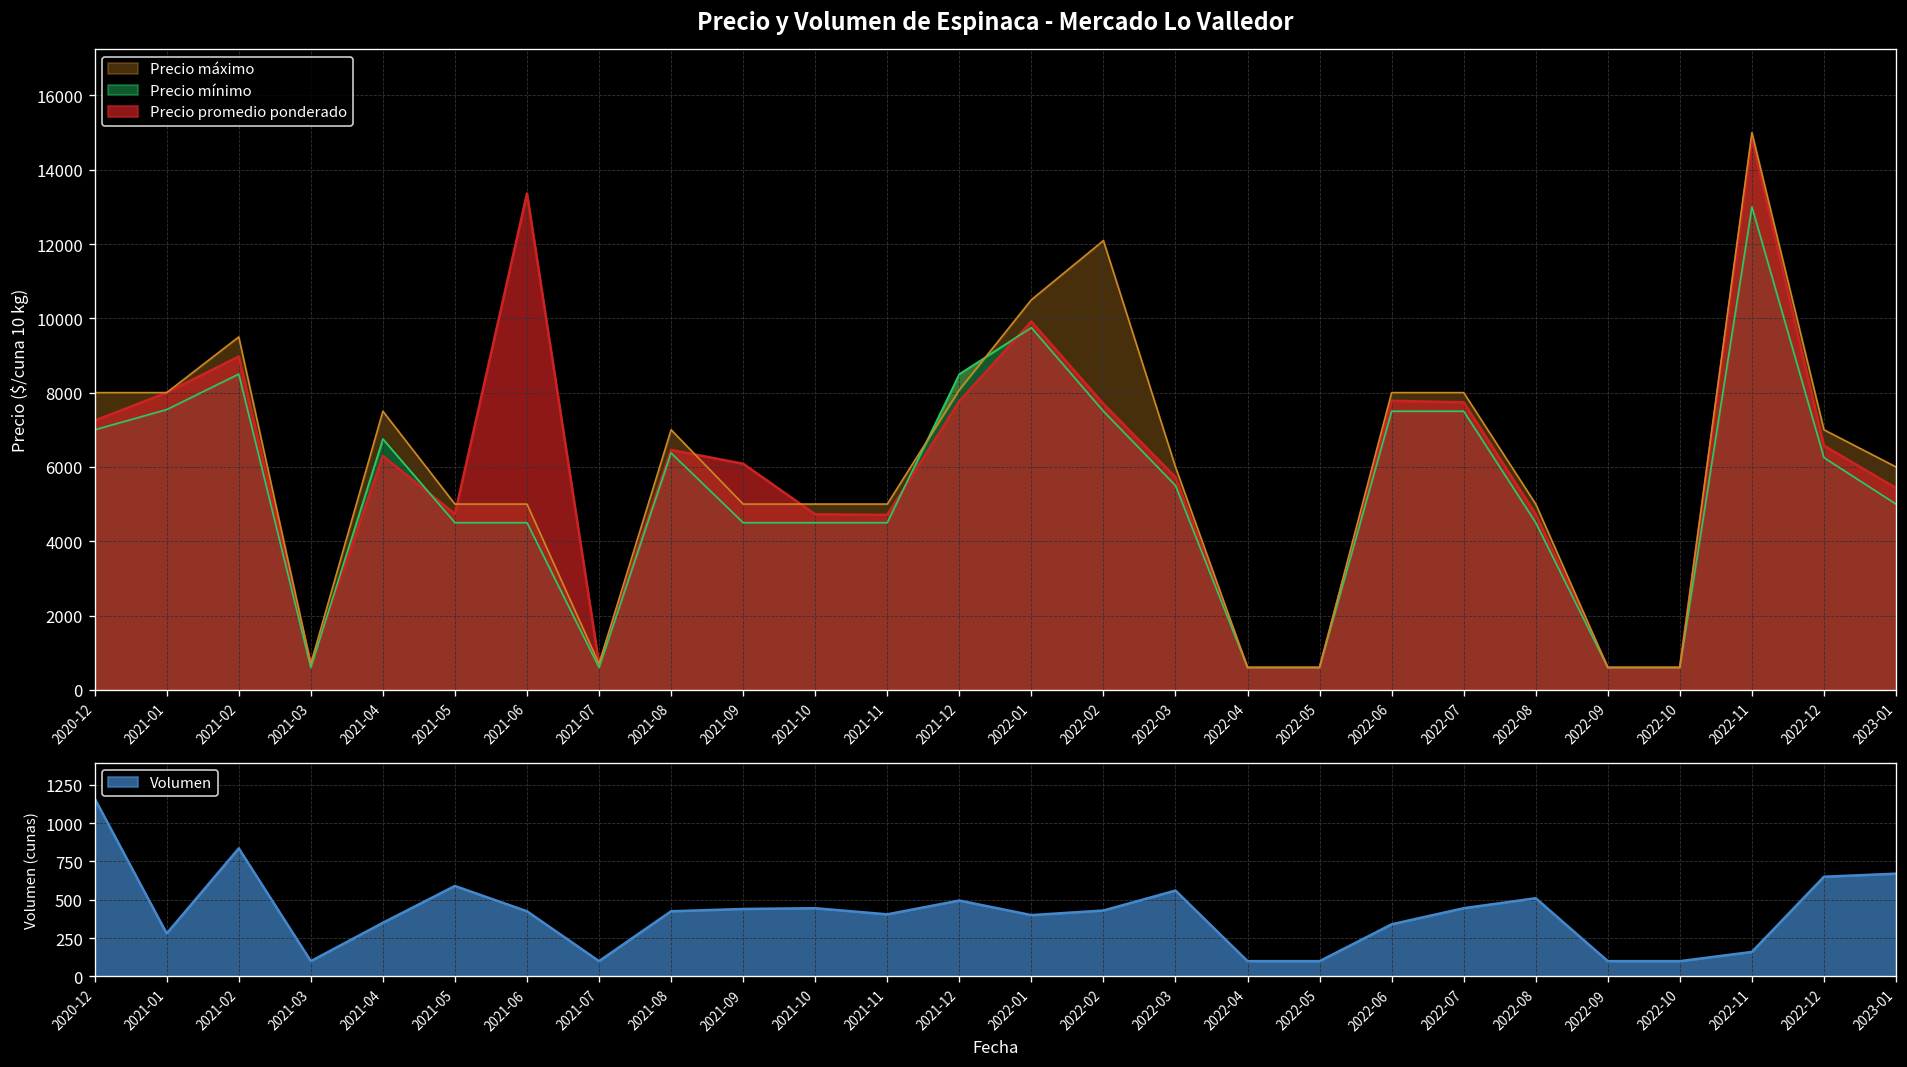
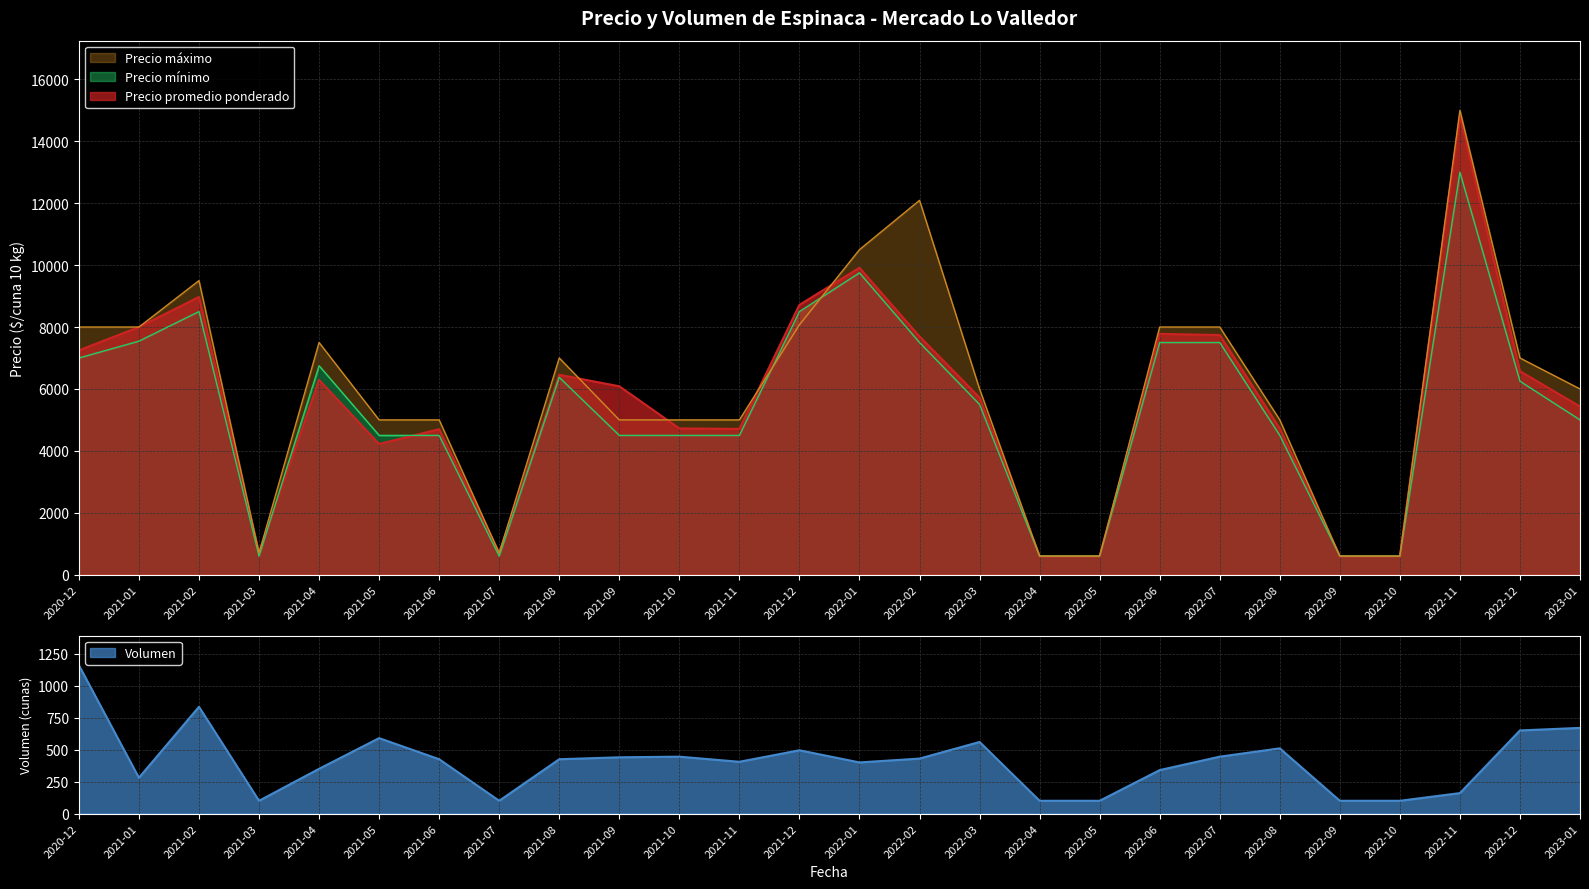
  {
    "Precio y Volumen de Espinaca - Mercado Lo Valledor": {
      "Precio mínimo": {
        "2020-12": 7000,
        "2021-01": 7500,
        "2021-02": 8500,
        "2021-03": 600,
        "2021-04": 6800,
        "2021-05": 4500,
        "2021-06": 4500,
        "2021-07": 600,
        "2021-09": 4500,
        "2021-10": 4500,
        "2021-11": 4500,
        "2022-01": 9800,
        "2022-02": 7500,
        "2022-03": 5500,
        "2022-06": 7500,
        "2022-07": 7500,
        "2022-08": 4500,
        "2022-11": 13000,
        "2022-12": 6300,
        "2023-01": 5000
      },
      "Precio promedio ponderado": {
        "2020-12": 7200,
        "2021-02": 9000,
        "2021-04": 6300,
-       "2021-05": 4700,
-       "2021-06": 13400,
+       "2021-05": 4200,
+       "2021-06": 4700,
        "2021-09": 6100,
        "2021-10": 4700,
        "2021-11": 4700,
-       "2021-12": 7800,
+       "2021-12": 8700,
        "2022-01": 9900,
        "2022-02": 7700,
        "2022-03": 5700,
        "2022-06": 7800,
        "2022-07": 7700,
        "2022-08": 4700,
        "2022-11": 14800,
        "2022-12": 6600,
        "2023-01": 5400
      }
    }
  }
